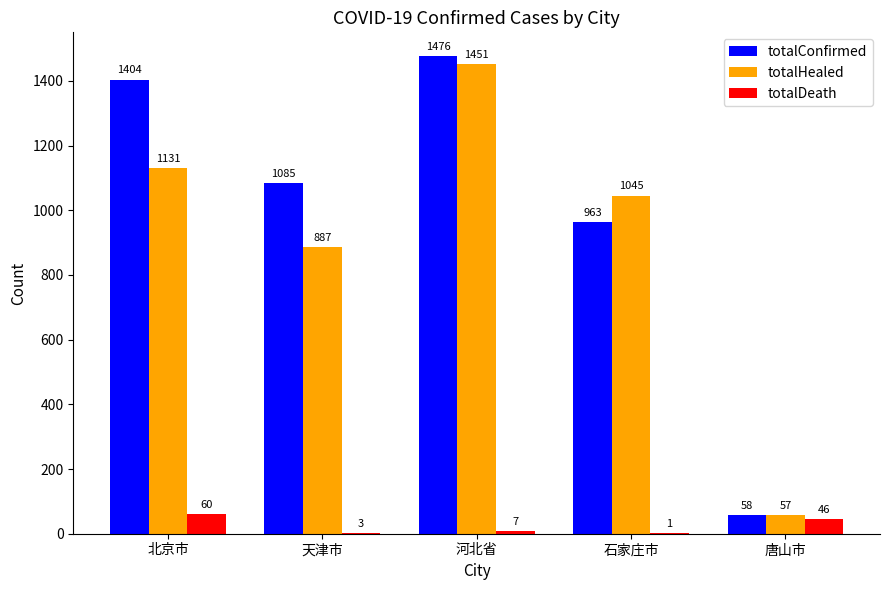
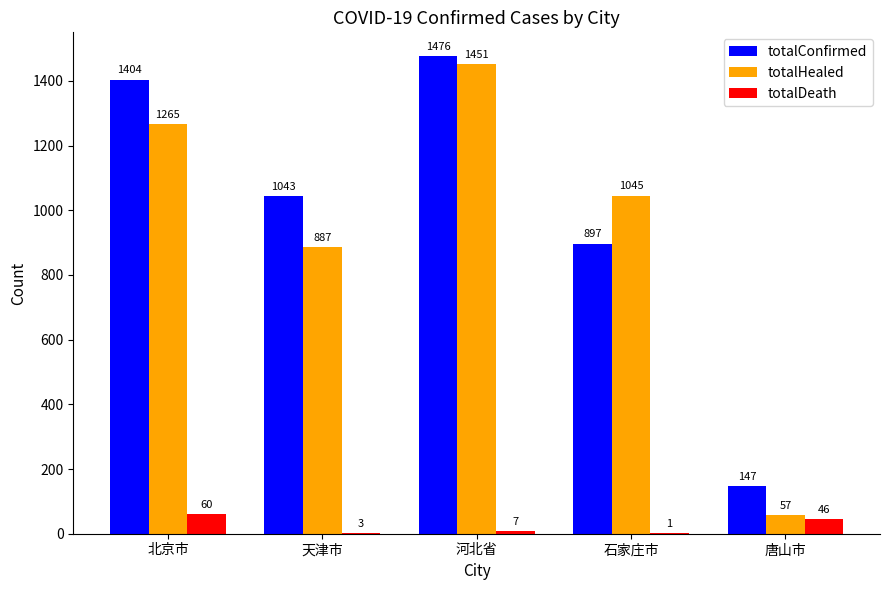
  {
    "totalConfirmed": {
      "北京市": 1404,
-     "天津市": 1085,
+     "天津市": 1043,
      "河北省": 1476,
-     "石家庄市": 963,
-     "唐山市": 58
+     "石家庄市": 897,
+     "唐山市": 147
    },
    "totalHealed": {
-     "北京市": 1131,
+     "北京市": 1265,
      "天津市": 887,
      "河北省": 1451,
      "石家庄市": 1045,
      "唐山市": 57
    },
    "totalDeath": {
      "北京市": 60,
      "天津市": 3,
      "河北省": 7,
      "石家庄市": 1,
      "唐山市": 46
    }
  }
